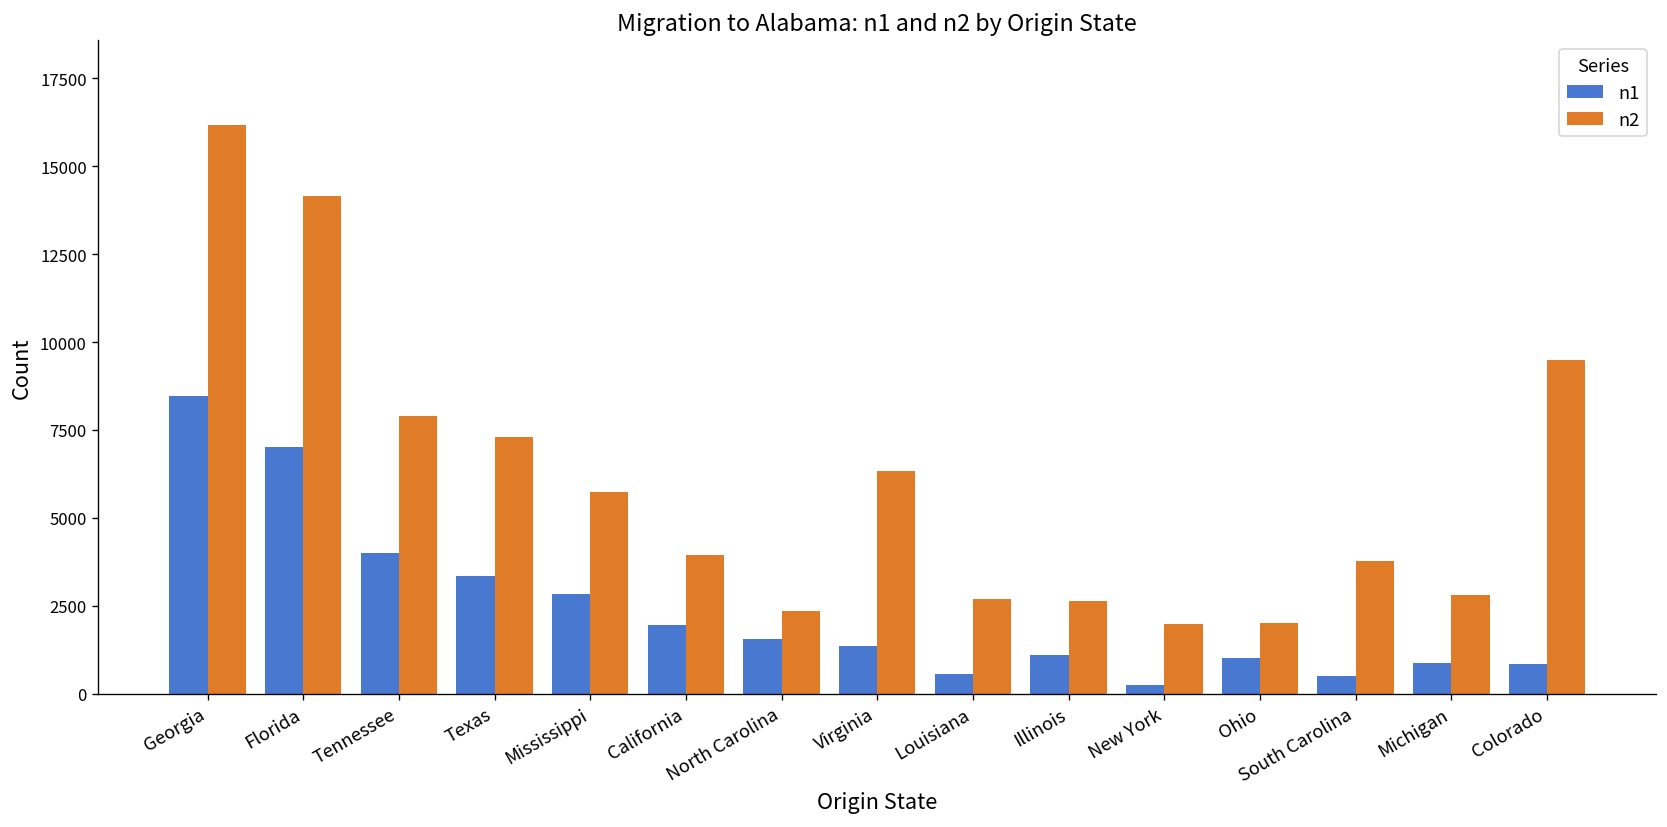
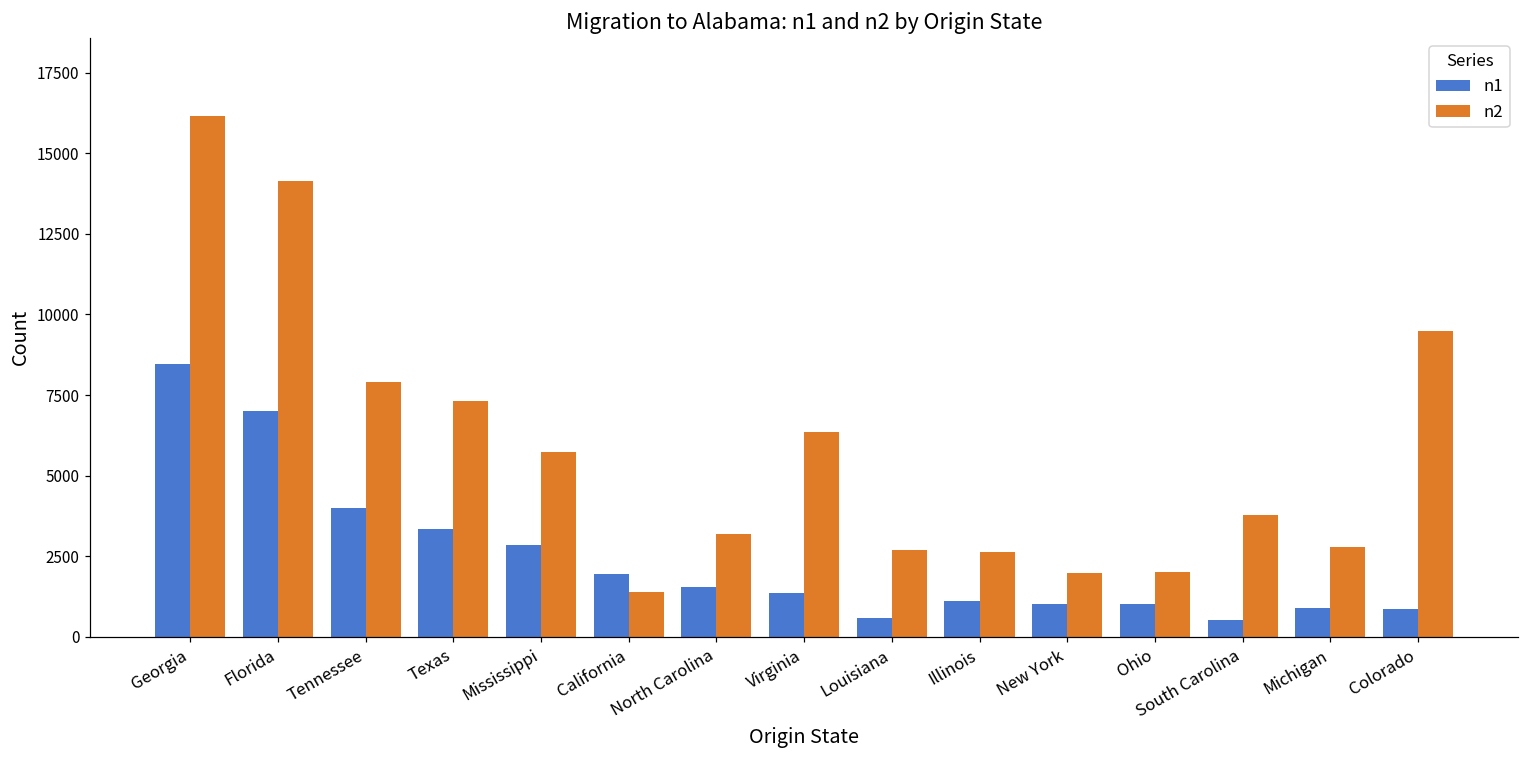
  {
    "n1": {
      "Georgia": 8500,
      "Florida": 7000,
      "Tennessee": 4000,
      "Texas": 3400,
      "Mississippi": 2800,
      "California": 1900,
      "North Carolina": 1600,
      "Virginia": 1400,
      "Louisiana": 600,
      "Illinois": 1100,
-     "New York": 200,
+     "New York": 1000,
      "Ohio": 1000,
      "South Carolina": 500,
      "Michigan": 900,
      "Colorado": 900
    },
    "n2": {
      "Georgia": 16200,
      "Florida": 14200,
      "Tennessee": 7900,
      "Texas": 7300,
      "Mississippi": 5700,
-     "California": 3900,
-     "North Carolina": 2400,
+     "California": 1400,
+     "North Carolina": 3200,
      "Virginia": 6300,
      "Louisiana": 2700,
      "Illinois": 2600,
      "New York": 2000,
      "Ohio": 2000,
      "South Carolina": 3800,
      "Michigan": 2800,
      "Colorado": 9500
    }
  }
